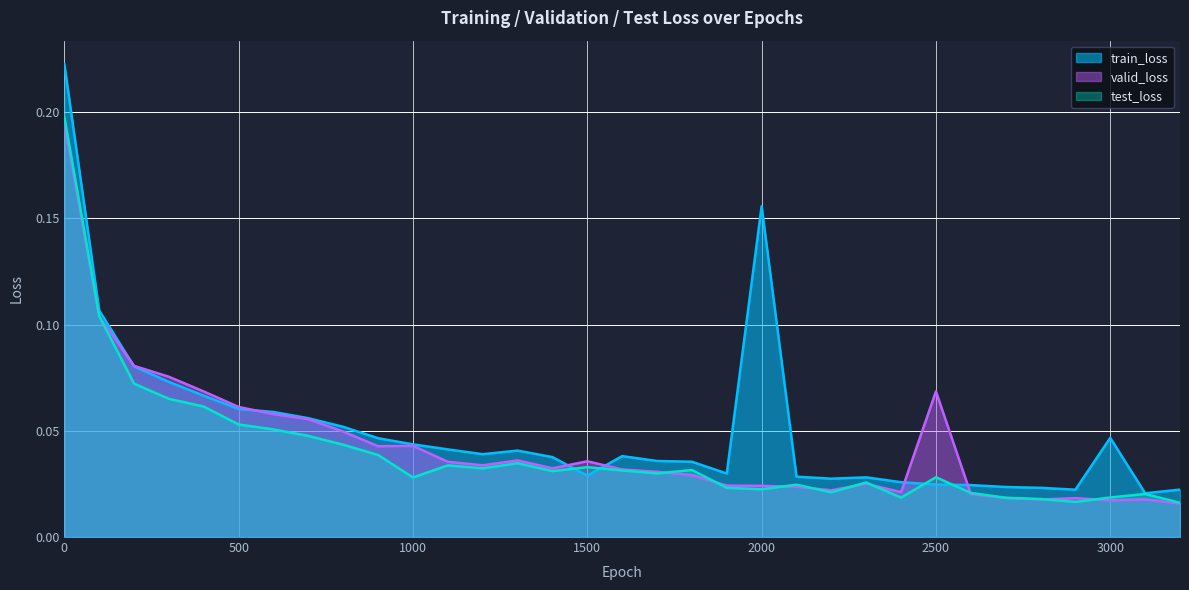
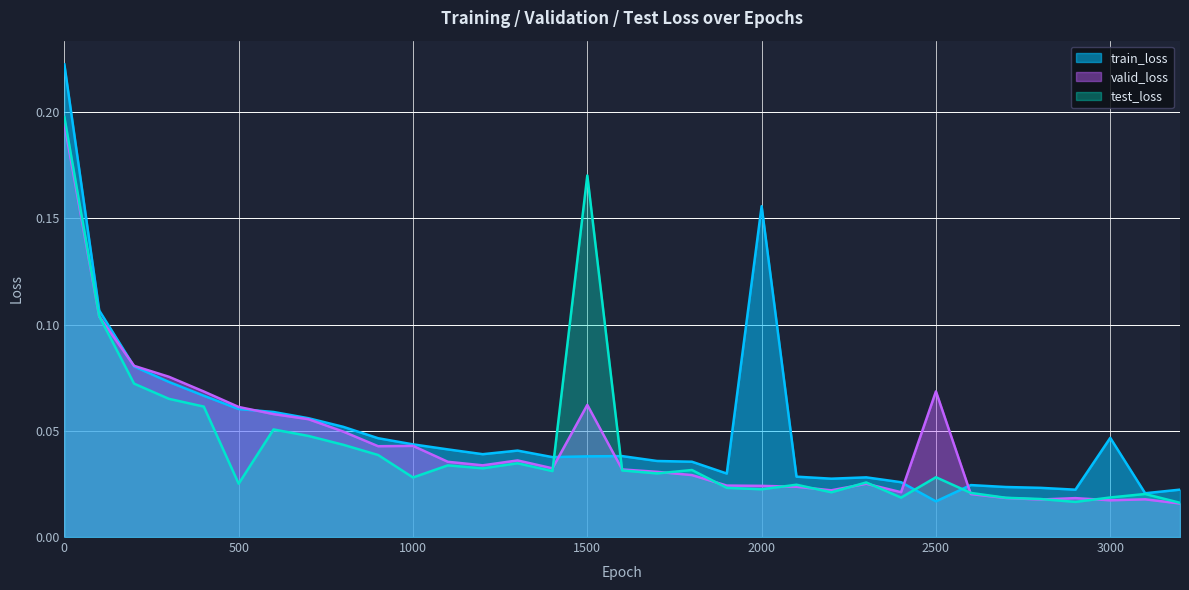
  {
    "train_loss": {
      "0": 0.223,
-     "1500": 0.029,
+     "1500": 0.038,
      "2000": 0.156,
-     "2500": 0.025,
+     "2500": 0.017,
      "3000": 0.047
    },
    "valid_loss": {
      "0": 0.194,
-     "1500": 0.036,
+     "1500": 0.062,
      "2000": 0.024,
      "2500": 0.069,
      "3000": 0.017
    },
    "test_loss": {
      "0": 0.198,
-     "500": 0.053,
+     "500": 0.025,
      "1000": 0.028,
-     "1500": 0.033,
+     "1500": 0.170,
      "2000": 0.022,
      "2500": 0.028,
      "3000": 0.019
    }
  }
